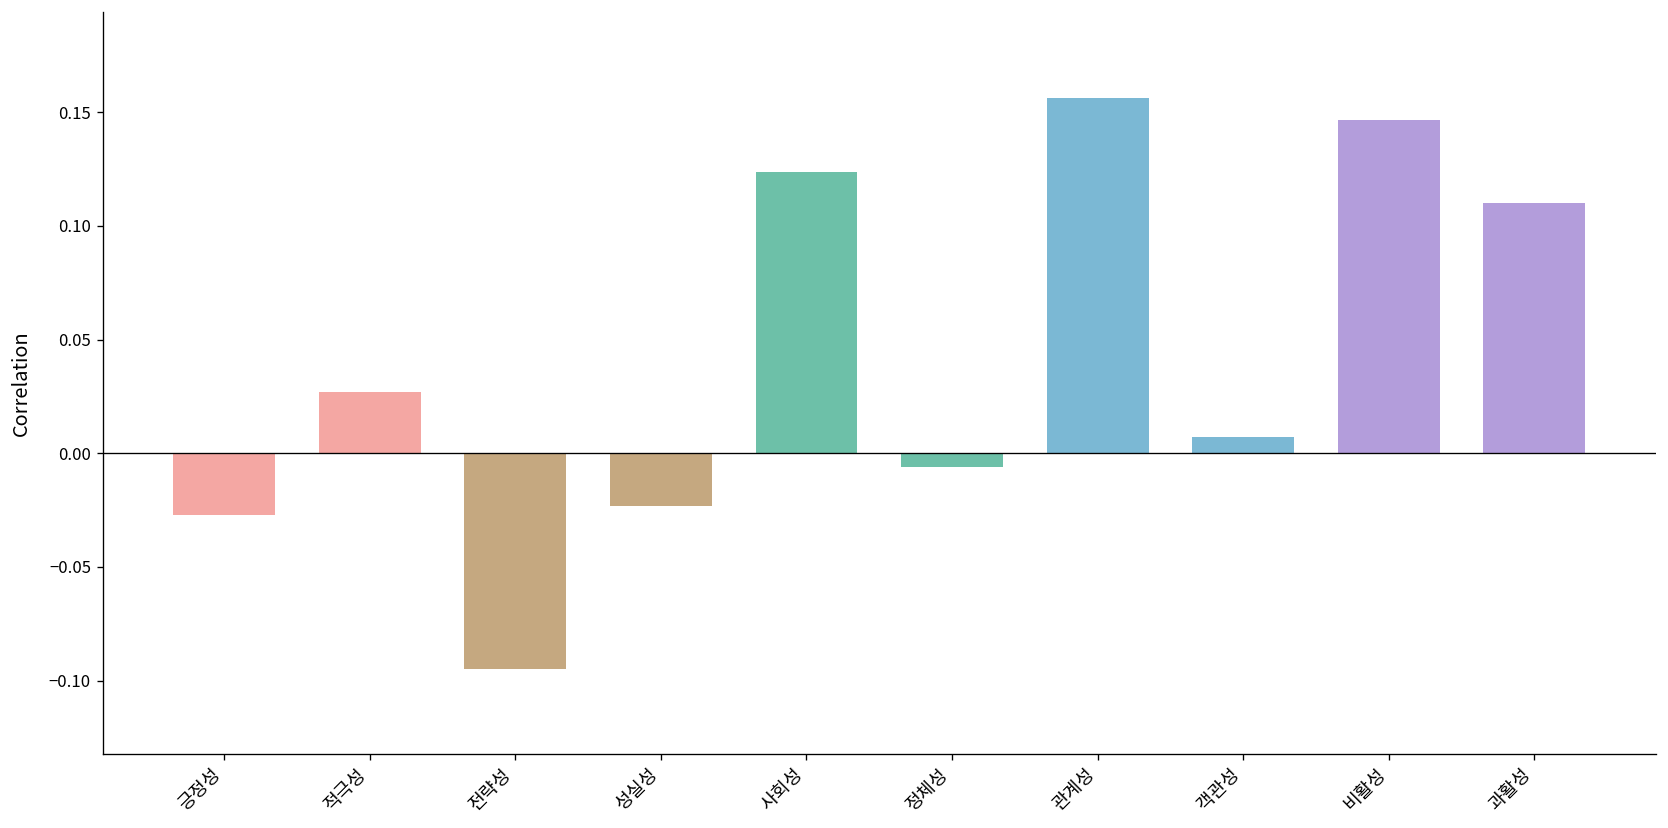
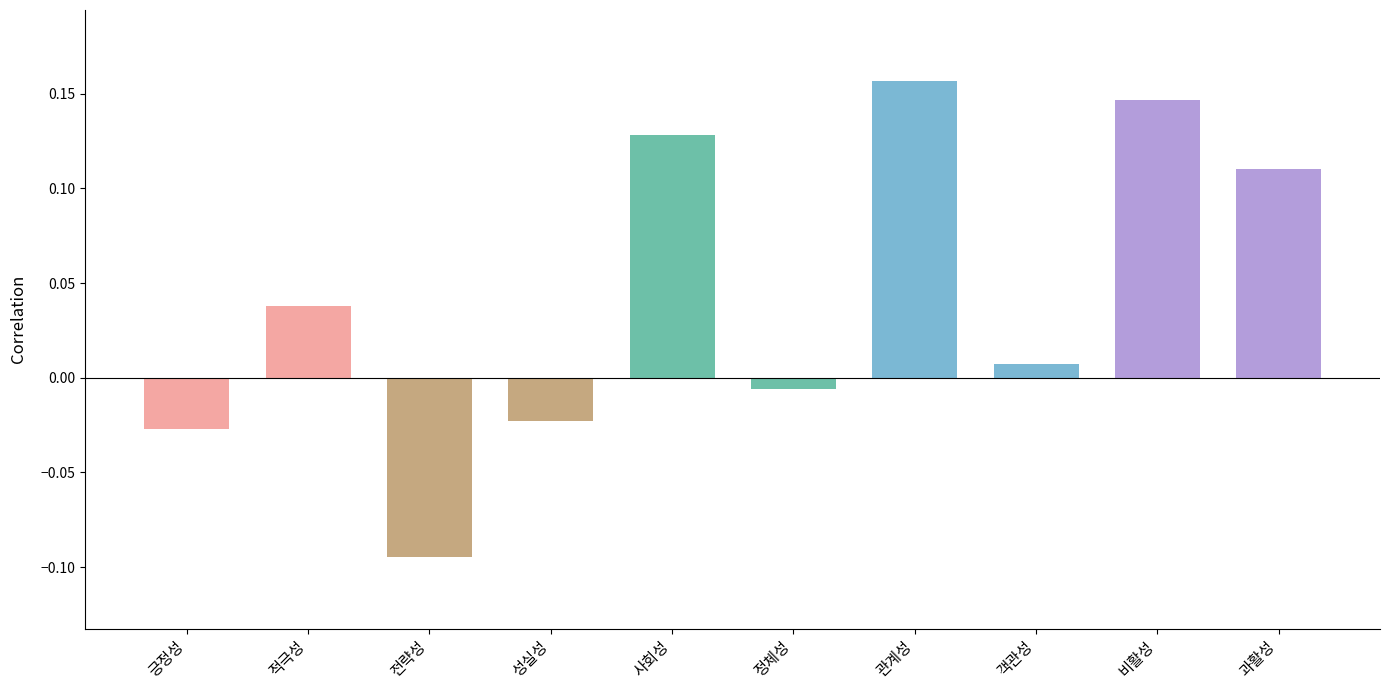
  {
    "긍정성": -0.027,
-   "적극성": 0.027,
+   "적극성": 0.038,
    "전략성": -0.095,
    "성실성": -0.023,
-   "사회성": 0.124,
+   "사회성": 0.128,
    "정체성": -0.006,
    "관계성": 0.156,
    "객관성": 0.007,
    "비활성": 0.147,
    "과활성": 0.110
  }
